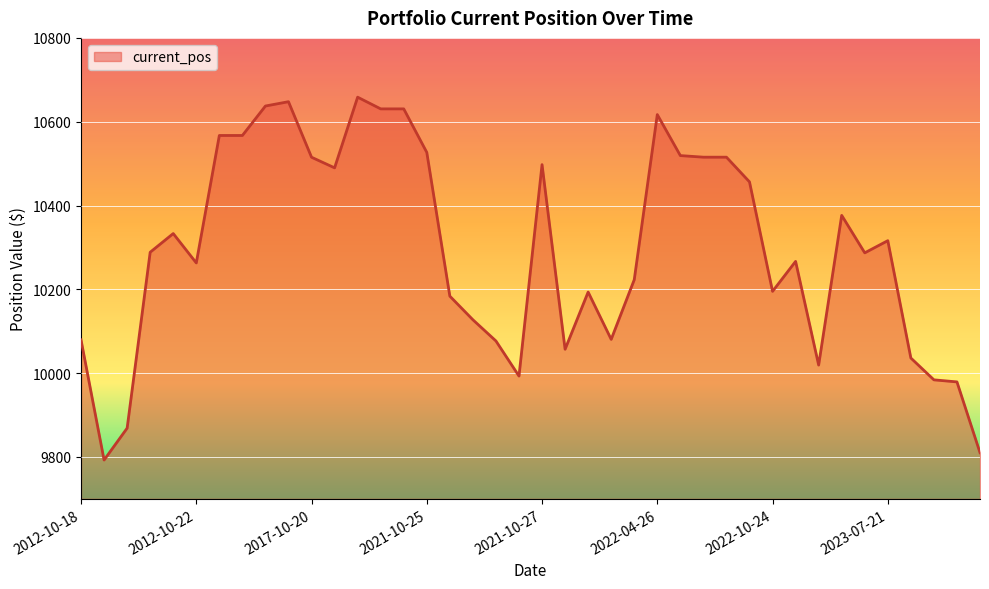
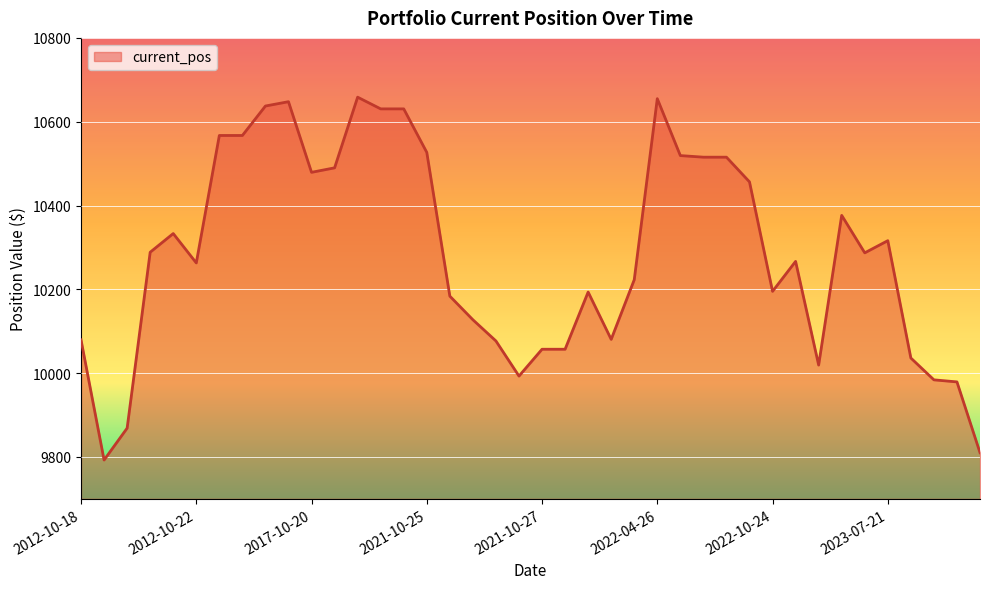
  {
    "2012-10-18": 10080,
    "2012-10-22": 10260,
-   "2017-10-20": 10520,
+   "2017-10-20": 10480,
    "2021-10-25": 10530,
-   "2021-10-27": 10500,
-   "2022-04-26": 10620,
+   "2021-10-27": 10060,
+   "2022-04-26": 10650,
    "2022-10-24": 10200,
    "2023-07-21": 10320
  }
